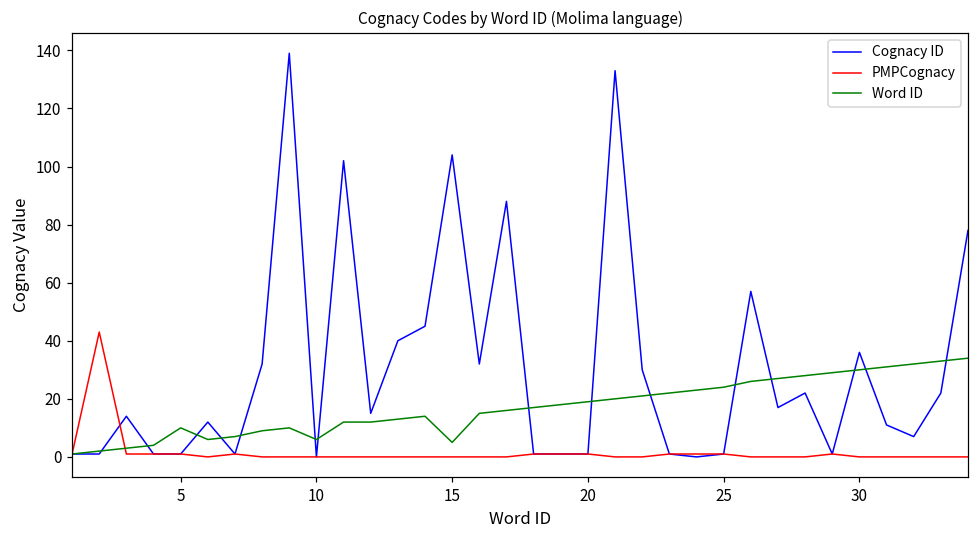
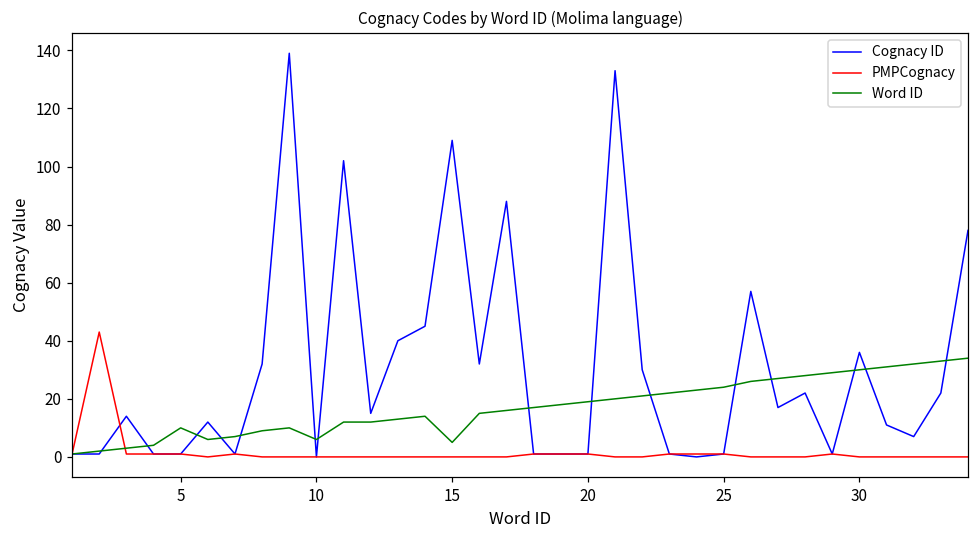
  {
    "Cognacy ID": {
-     "15": 104,
+     "15": 109,
      "30": 36
    },
    "PMPCognacy": {
      "15": 0,
      "30": 0
    },
    "Word ID": {
      "5": 10,
      "10": 6,
      "15": 5,
      "20": 19,
      "25": 24,
      "30": 30
    }
  }
